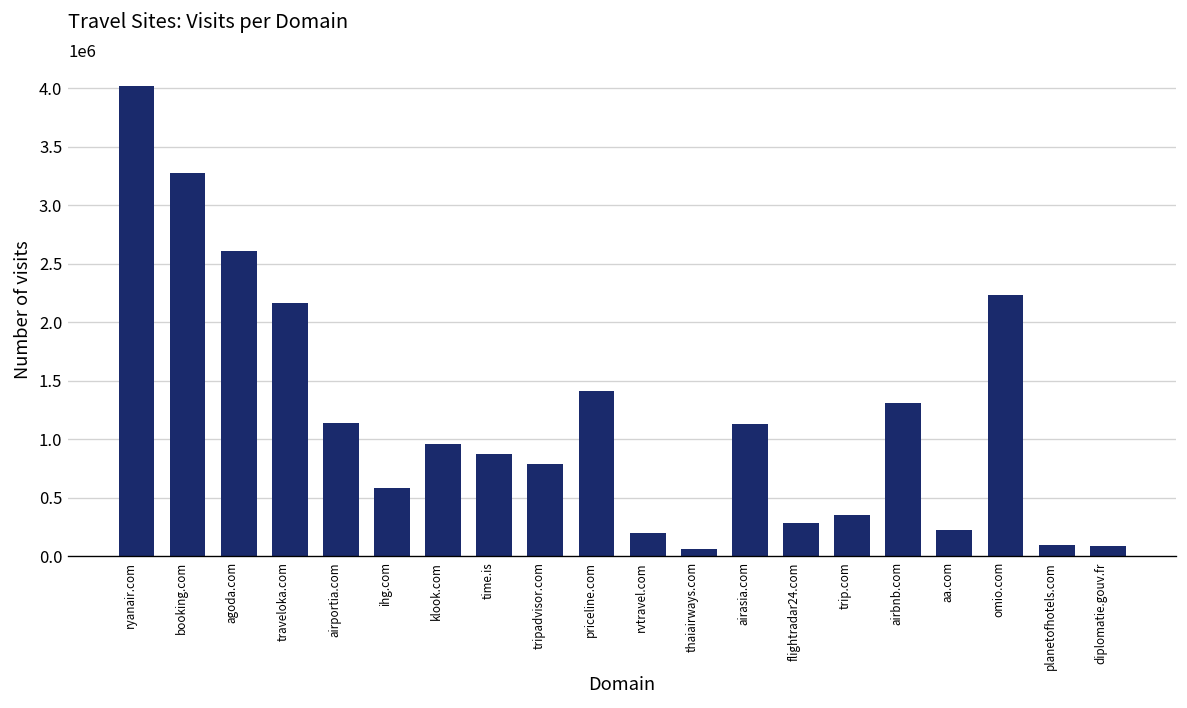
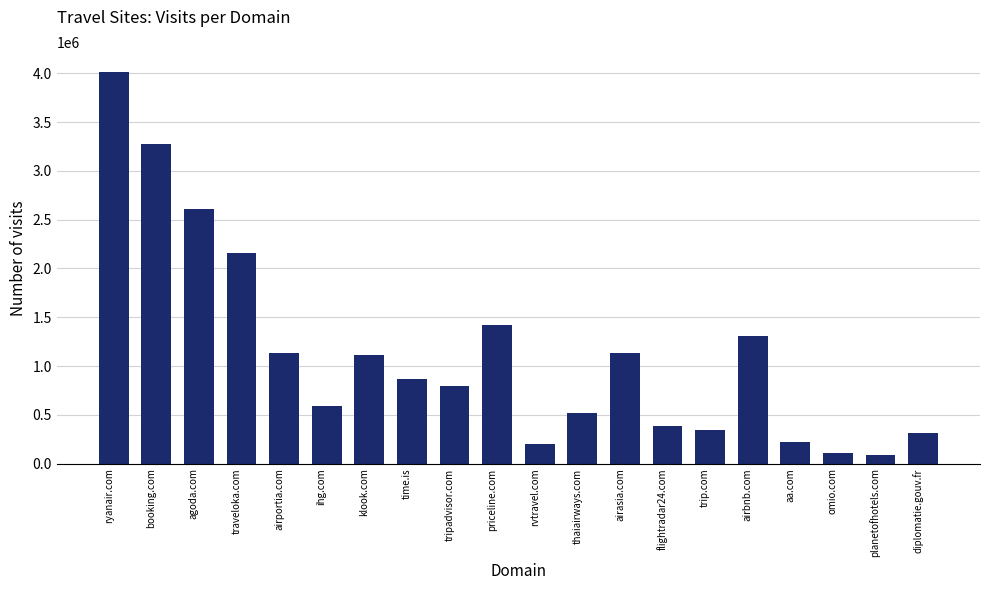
  {
    "ryanair.com": 4000000,
    "booking.com": 3300000,
    "agoda.com": 2600000,
    "traveloka.com": 2200000,
    "airportia.com": 1100000,
    "ihg.com": 600000,
-   "klook.com": 1000000,
+   "klook.com": 1100000,
    "time.is": 900000,
    "tripadvisor.com": 800000,
    "priceline.com": 1400000,
    "rvtravel.com": 200000,
-   "thaiairways.com": 100000,
+   "thaiairways.com": 500000,
    "airasia.com": 1100000,
-   "flightradar24.com": 300000,
+   "flightradar24.com": 400000,
    "trip.com": 300000,
    "airbnb.com": 1300000,
    "aa.com": 200000,
-   "omio.com": 2200000,
+   "omio.com": 100000,
    "planetofhotels.com": 100000,
-   "diplomatie.gouv.fr": 100000
+   "diplomatie.gouv.fr": 300000
  }
